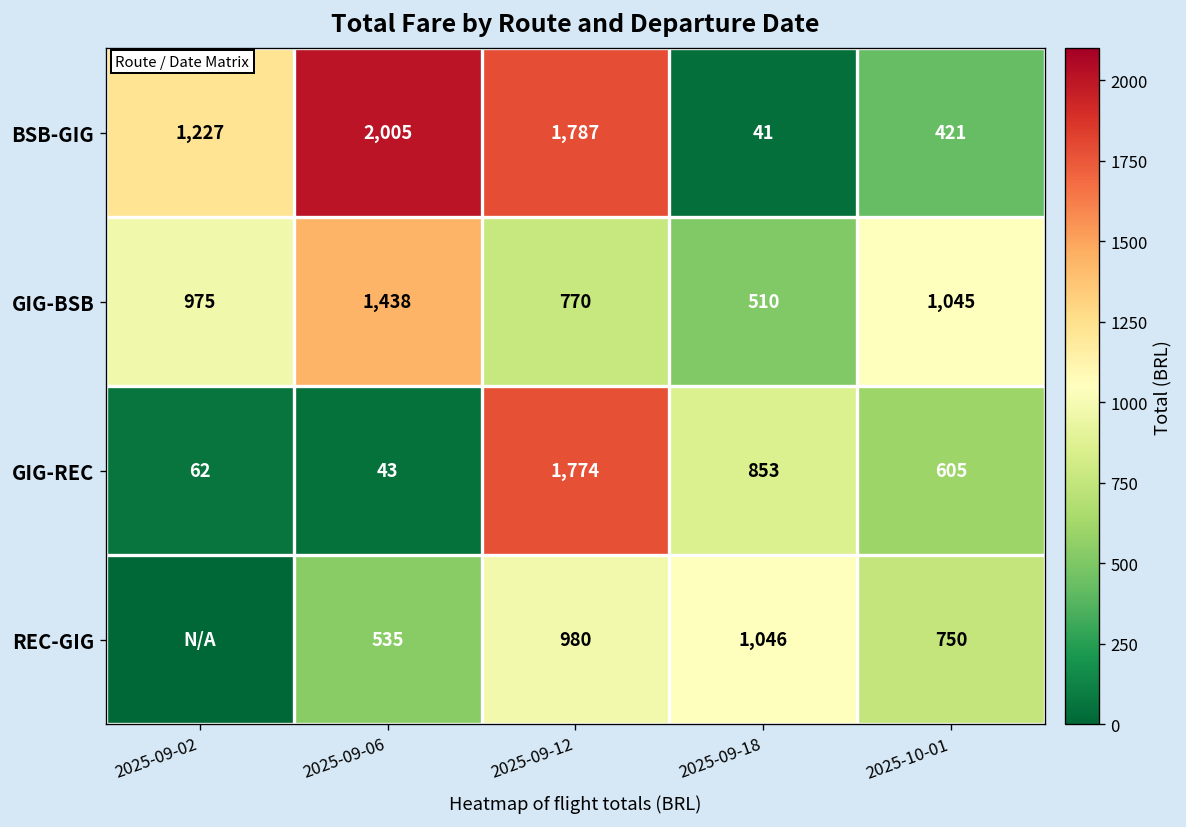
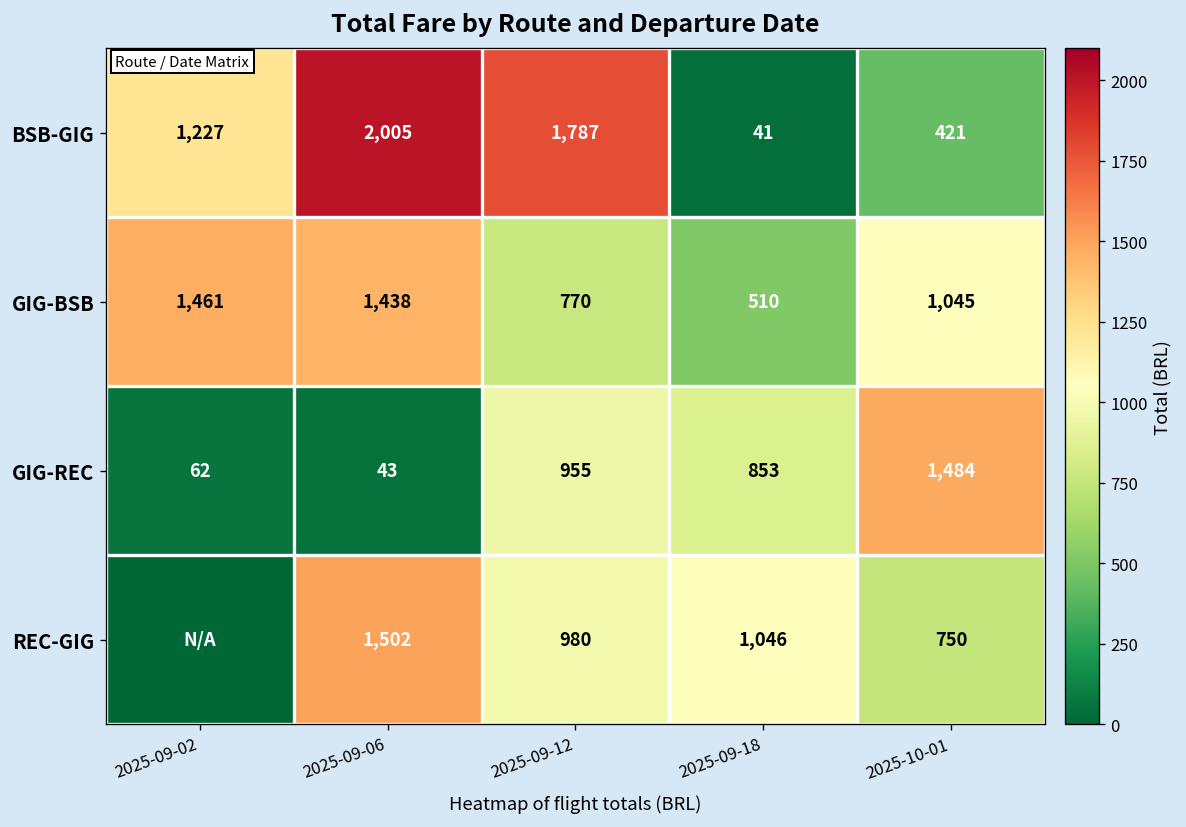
  {
    "BSB-GIG": {
      "2025-09-02": "1,227",
      "2025-09-06": "2,005",
      "2025-09-12": "1,787",
      "2025-09-18": "41",
      "2025-10-01": "421"
    },
    "GIG-BSB": {
-     "2025-09-02": "975",
+     "2025-09-02": "1,461",
      "2025-09-06": "1,438",
      "2025-09-12": "770",
      "2025-09-18": "510",
      "2025-10-01": "1,045"
    },
    "GIG-REC": {
      "2025-09-02": "62",
      "2025-09-06": "43",
-     "2025-09-12": "1,774",
+     "2025-09-12": "955",
      "2025-09-18": "853",
-     "2025-10-01": "605"
+     "2025-10-01": "1,484"
    },
    "REC-GIG": {
-     "2025-09-06": "535",
+     "2025-09-06": "1,502",
      "2025-09-12": "980",
      "2025-09-18": "1,046",
      "2025-10-01": "750"
    }
  }
